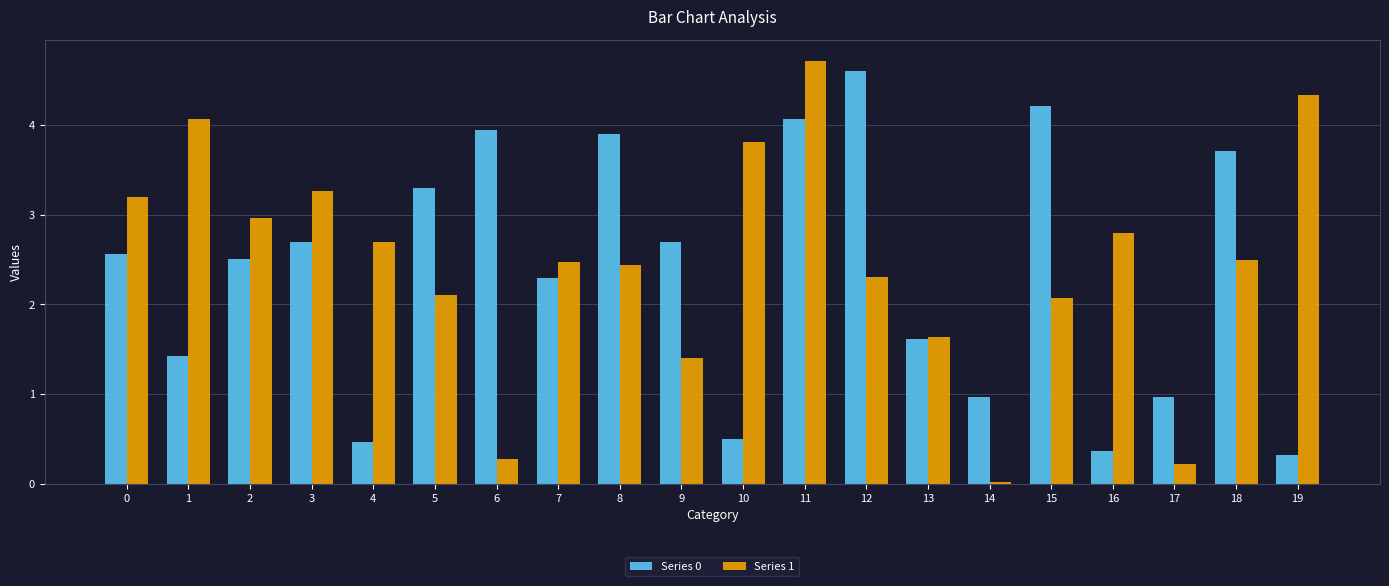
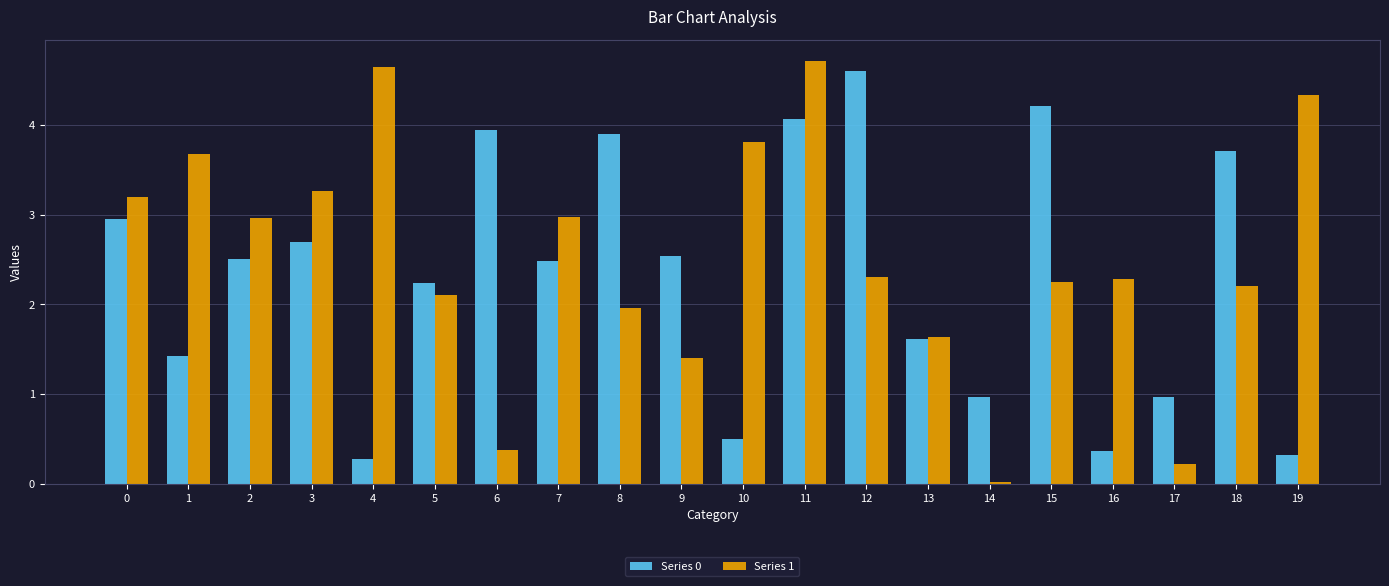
  {
    "Series 0": {
-     "0": 2.6,
+     "0": 3.0,
      "1": 1.4,
      "2": 2.5,
      "3": 2.7,
-     "4": 0.5,
-     "5": 3.3,
+     "4": 0.3,
+     "5": 2.2,
      "6": 3.9,
-     "7": 2.3,
+     "7": 2.5,
      "8": 3.9,
-     "9": 2.7,
+     "9": 2.5,
      "10": 0.5,
      "11": 4.1,
      "12": 4.6,
      "13": 1.6,
      "14": 1.0,
      "15": 4.2,
      "16": 0.4,
      "17": 1.0,
      "18": 3.7,
      "19": 0.3
    },
    "Series 1": {
      "0": 3.2,
-     "1": 4.1,
+     "1": 3.7,
      "2": 3.0,
      "3": 3.3,
-     "4": 2.7,
+     "4": 4.6,
      "5": 2.1,
-     "6": 0.3,
-     "7": 2.5,
-     "8": 2.4,
+     "6": 0.4,
+     "7": 3.0,
+     "8": 2.0,
      "9": 1.4,
      "10": 3.8,
      "11": 4.7,
      "12": 2.3,
      "13": 1.6,
-     "15": 2.1,
-     "16": 2.8,
+     "15": 2.3,
+     "16": 2.3,
      "17": 0.2,
-     "18": 2.5,
+     "18": 2.2,
      "19": 4.3
    }
  }
